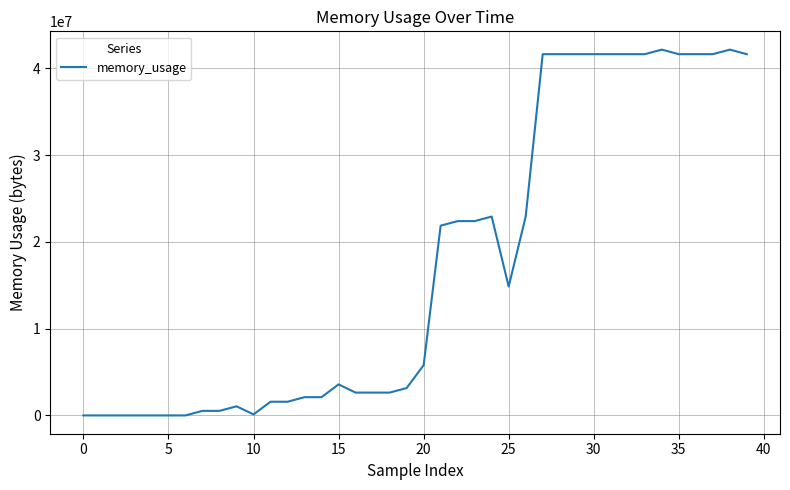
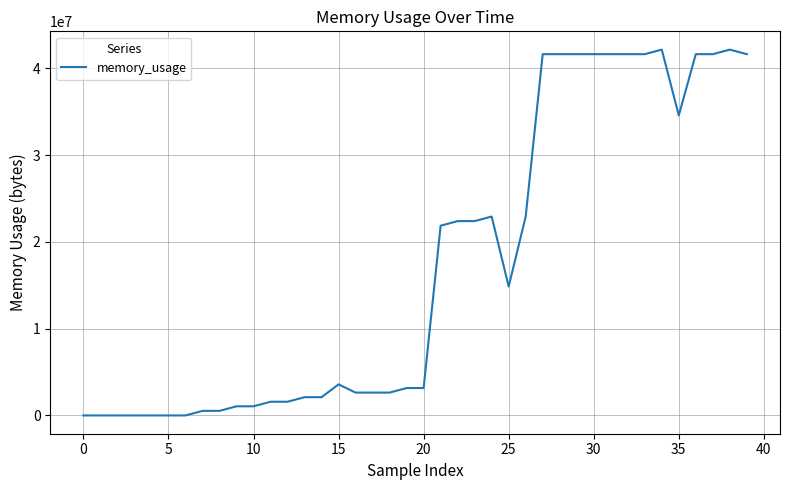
  {
    "0": 0,
    "5": 0,
-   "10": 0,
+   "10": 1000000,
    "15": 4000000,
-   "20": 6000000,
+   "20": 3000000,
    "25": 15000000,
    "30": 42000000,
-   "35": 42000000
+   "35": 35000000
  }
